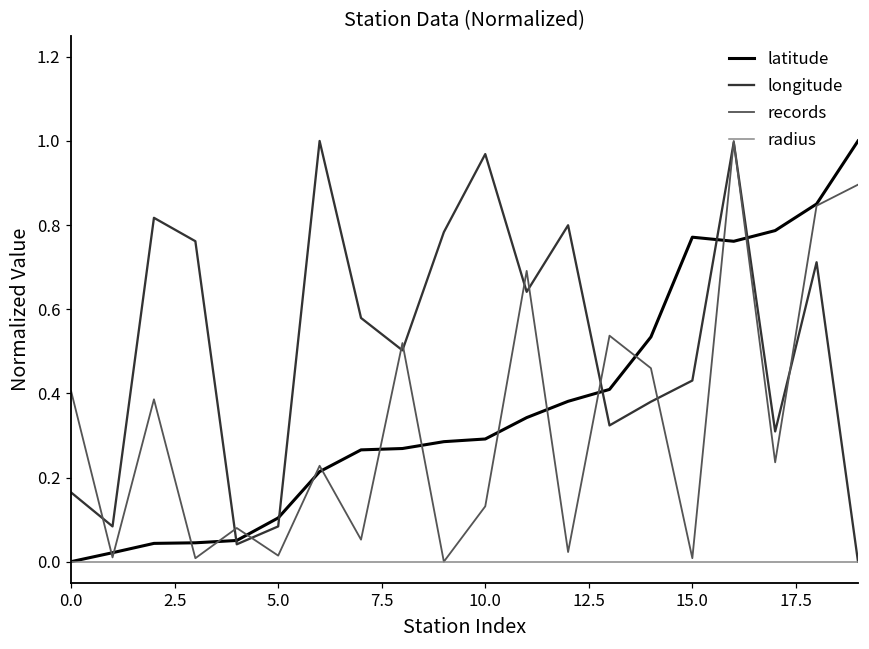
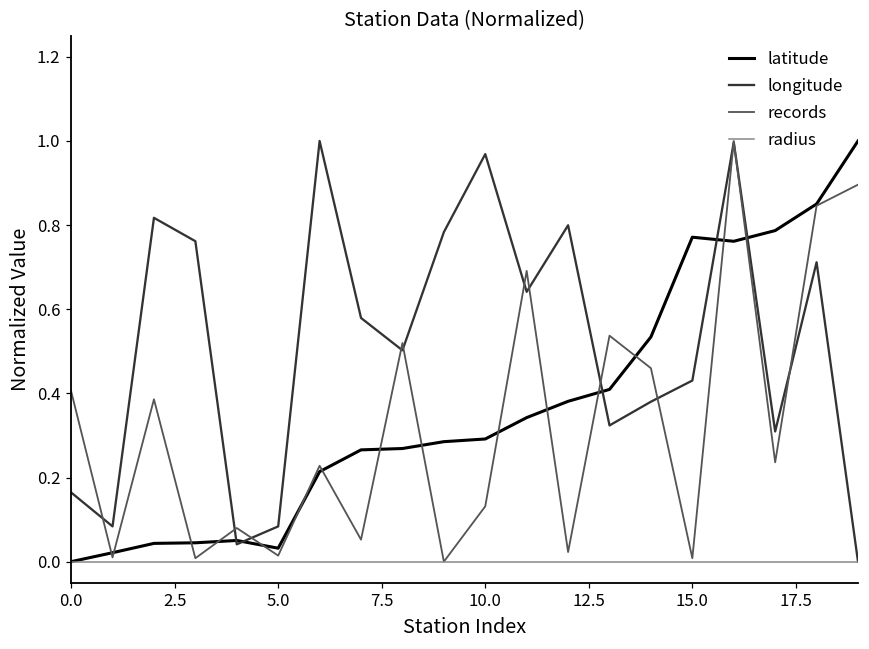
  {
    "latitude": {
-     "5.0": 0.10,
+     "5.0": 0.03,
      "10.0": 0.29,
      "15.0": 0.77
    },
    "radius": {
      "5.0": 0.00,
      "10.0": 0.00,
      "15.0": 0.00
    }
  }
